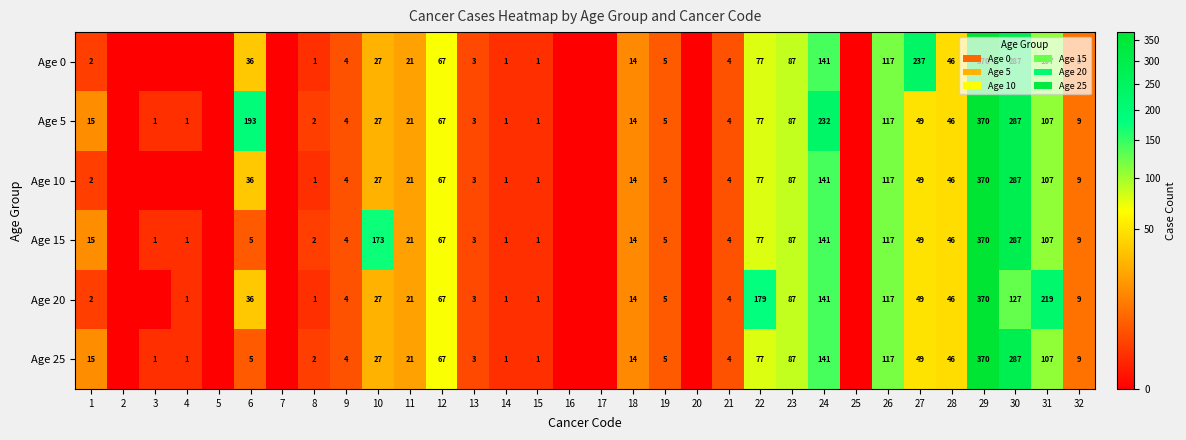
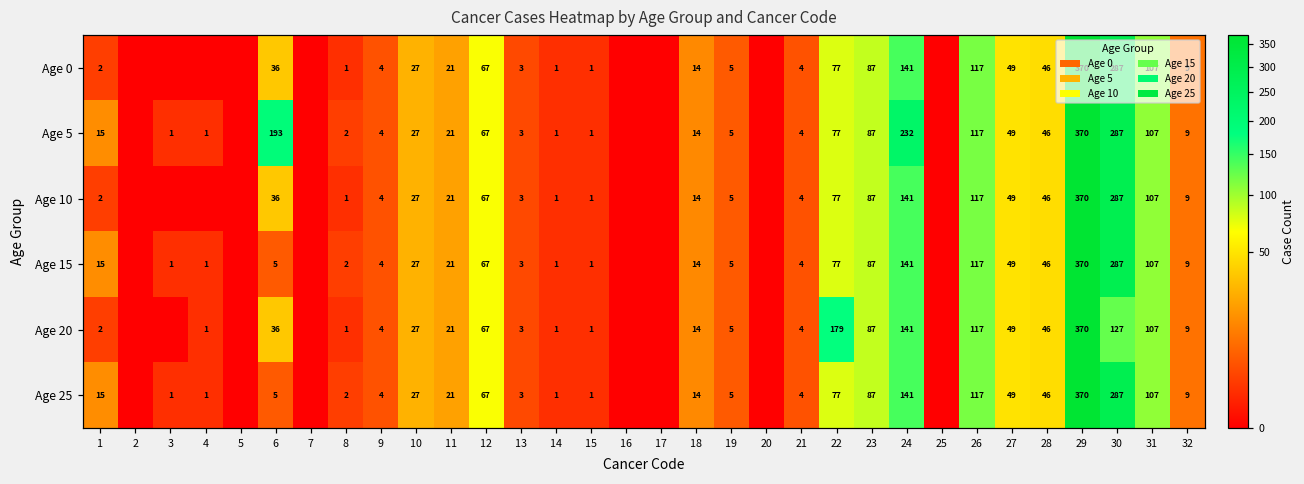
  {
    "Age 0": {
      "1": 2,
      "6": 36,
      "8": 1,
      "9": 4,
      "10": 27,
      "11": 21,
      "12": 67,
      "13": 3,
      "14": 1,
      "15": 1,
      "18": 14,
      "19": 5,
      "21": 4,
      "22": 77,
      "23": 87,
      "24": 141,
      "26": 117,
-     "27": 237,
+     "27": 49,
      "28": 46
    },
    "Age 5": {
      "1": 15,
      "3": 1,
      "4": 1,
      "6": 193,
      "8": 2,
      "9": 4,
      "10": 27,
      "11": 21,
      "12": 67,
      "13": 3,
      "14": 1,
      "15": 1,
      "18": 14,
      "19": 5,
      "21": 4,
      "22": 77,
      "23": 87,
      "24": 232,
      "26": 117,
      "27": 49,
      "28": 46,
      "29": 370,
      "30": 287,
      "31": 107,
      "32": 9
    },
    "Age 10": {
      "1": 2,
      "6": 36,
      "8": 1,
      "9": 4,
      "10": 27,
      "11": 21,
      "12": 67,
      "13": 3,
      "14": 1,
      "15": 1,
      "18": 14,
      "19": 5,
      "21": 4,
      "22": 77,
      "23": 87,
      "24": 141,
      "26": 117,
      "27": 49,
      "28": 46,
      "29": 370,
      "30": 287,
      "31": 107,
      "32": 9
    },
    "Age 15": {
      "1": 15,
      "3": 1,
      "4": 1,
      "6": 5,
      "8": 2,
      "9": 4,
-     "10": 173,
+     "10": 27,
      "11": 21,
      "12": 67,
      "13": 3,
      "14": 1,
      "15": 1,
      "18": 14,
      "19": 5,
      "21": 4,
      "22": 77,
      "23": 87,
      "24": 141,
      "26": 117,
      "27": 49,
      "28": 46,
      "29": 370,
      "30": 287,
      "31": 107,
      "32": 9
    },
    "Age 20": {
      "1": 2,
      "4": 1,
      "6": 36,
      "8": 1,
      "9": 4,
      "10": 27,
      "11": 21,
      "12": 67,
      "13": 3,
      "14": 1,
      "15": 1,
      "18": 14,
      "19": 5,
      "21": 4,
      "22": 179,
      "23": 87,
      "24": 141,
      "26": 117,
      "27": 49,
      "28": 46,
      "29": 370,
      "30": 127,
-     "31": 219,
+     "31": 107,
      "32": 9
    },
    "Age 25": {
      "1": 15,
      "3": 1,
      "4": 1,
      "6": 5,
      "8": 2,
      "9": 4,
      "10": 27,
      "11": 21,
      "12": 67,
      "13": 3,
      "14": 1,
      "15": 1,
      "18": 14,
      "19": 5,
      "21": 4,
      "22": 77,
      "23": 87,
      "24": 141,
      "26": 117,
      "27": 49,
      "28": 46,
      "29": 370,
      "30": 287,
      "31": 107,
      "32": 9
    }
  }
